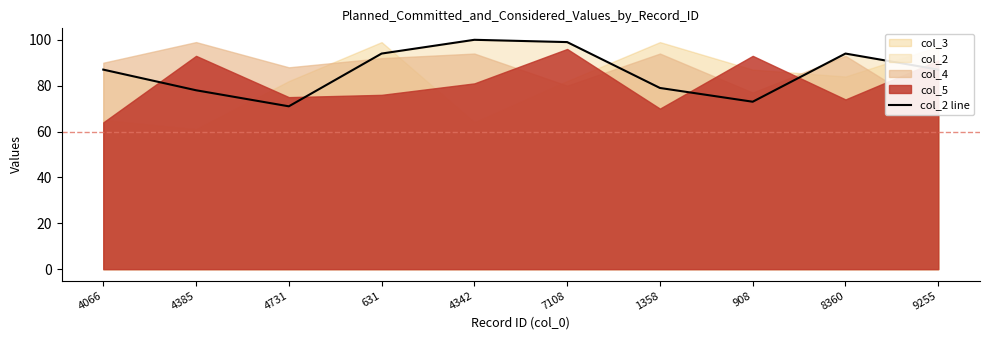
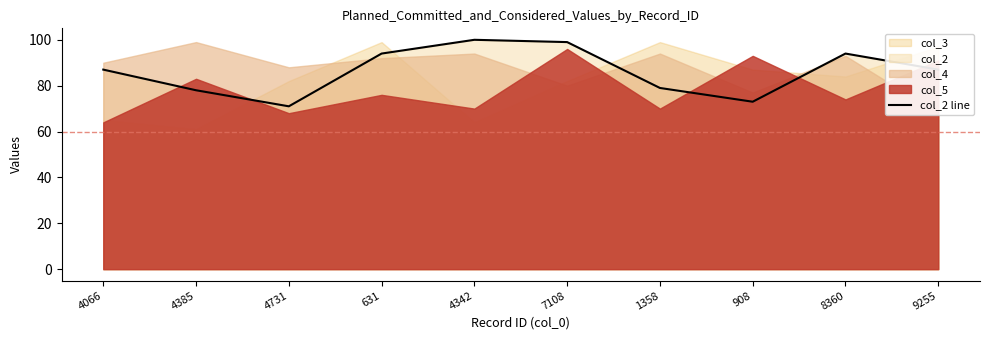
  {
    "col_5": {
-     "4385": 93,
-     "4731": 75,
+     "4385": 83,
+     "4731": 68,
      "631": 76,
-     "4342": 81,
+     "4342": 70,
      "7108": 96,
      "1358": 70,
      "908": 93,
      "8360": 74
    }
  }
